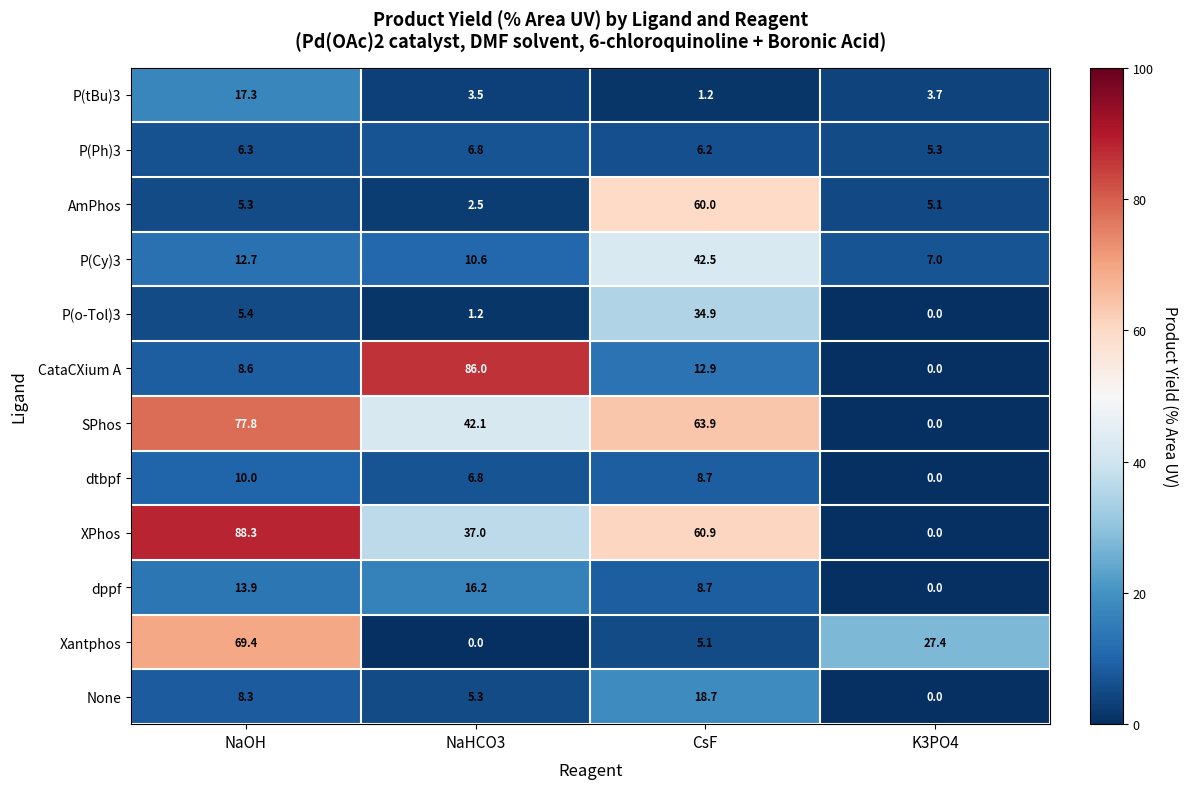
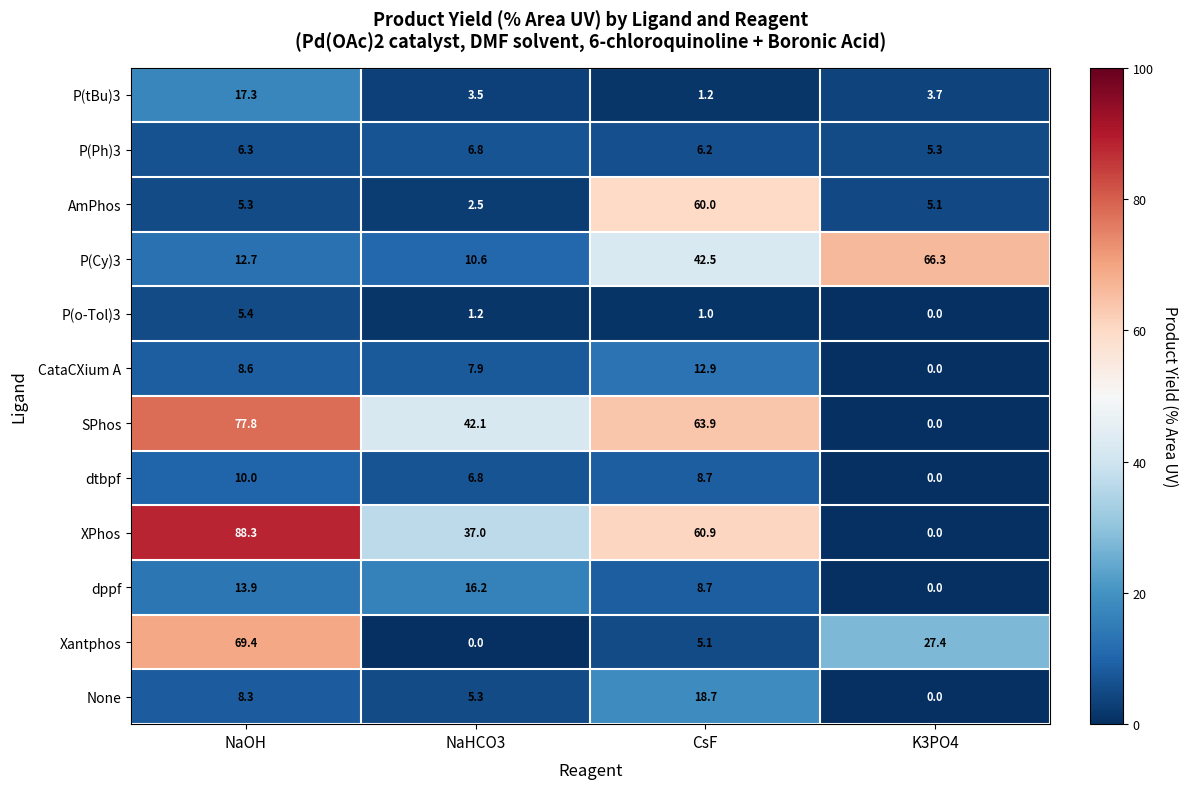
  {
    "P(tBu)3": {
      "NaOH": 17.3,
      "NaHCO3": 3.5,
      "CsF": 1.2,
      "K3PO4": 3.7
    },
    "P(Ph)3": {
      "NaOH": 6.3,
      "NaHCO3": 6.8,
      "CsF": 6.2,
      "K3PO4": 5.3
    },
    "AmPhos": {
      "NaOH": 5.3,
      "NaHCO3": 2.5,
      "CsF": 60.0,
      "K3PO4": 5.1
    },
    "P(Cy)3": {
      "NaOH": 12.7,
      "NaHCO3": 10.6,
      "CsF": 42.5,
-     "K3PO4": 7.0
+     "K3PO4": 66.3
    },
    "P(o-Tol)3": {
      "NaOH": 5.4,
      "NaHCO3": 1.2,
-     "CsF": 34.9,
+     "CsF": 1.0,
      "K3PO4": 0.0
    },
    "CataCXium A": {
      "NaOH": 8.6,
-     "NaHCO3": 86.0,
+     "NaHCO3": 7.9,
      "CsF": 12.9,
      "K3PO4": 0.0
    },
    "SPhos": {
      "NaOH": 77.8,
      "NaHCO3": 42.1,
      "CsF": 63.9,
      "K3PO4": 0.0
    },
    "dtbpf": {
      "NaOH": 10.0,
      "NaHCO3": 6.8,
      "CsF": 8.7,
      "K3PO4": 0.0
    },
    "XPhos": {
      "NaOH": 88.3,
      "NaHCO3": 37.0,
      "CsF": 60.9,
      "K3PO4": 0.0
    },
    "dppf": {
      "NaOH": 13.9,
      "NaHCO3": 16.2,
      "CsF": 8.7,
      "K3PO4": 0.0
    },
    "Xantphos": {
      "NaOH": 69.4,
      "NaHCO3": 0.0,
      "CsF": 5.1,
      "K3PO4": 27.4
    },
    "None": {
      "NaOH": 8.3,
      "NaHCO3": 5.3,
      "CsF": 18.7,
      "K3PO4": 0.0
    }
  }
